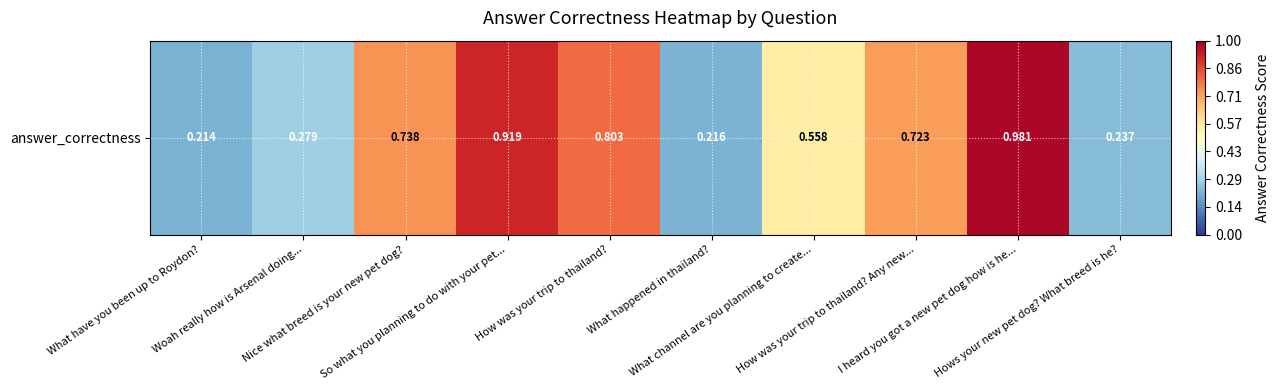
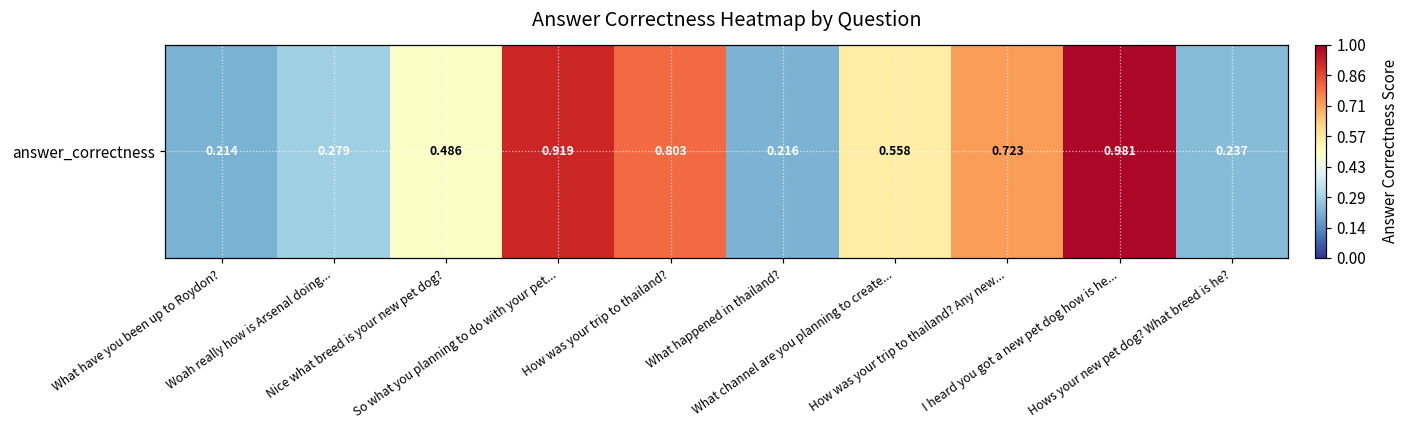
  {
    "answer_correctness": {
      "What have you been up to Roydon?": 0.214,
      "Woah really how is Arsenal doing...": 0.279,
-     "Nice what breed is your new pet dog?": 0.738,
+     "Nice what breed is your new pet dog?": 0.486,
      "So what you planning to do with your pet...": 0.919,
      "How was your trip to thailand?": 0.803,
      "What happened in thailand?": 0.216,
      "What channel are you planning to create...": 0.558,
      "How was your trip to thailand? Any new...": 0.723,
      "I heard you got a new pet dog how is he...": 0.981,
      "Hows your new pet dog? What breed is he?": 0.237
    }
  }
